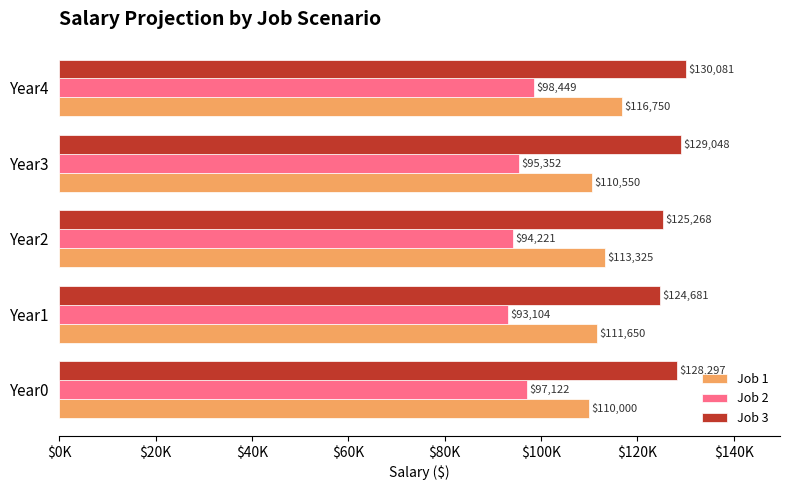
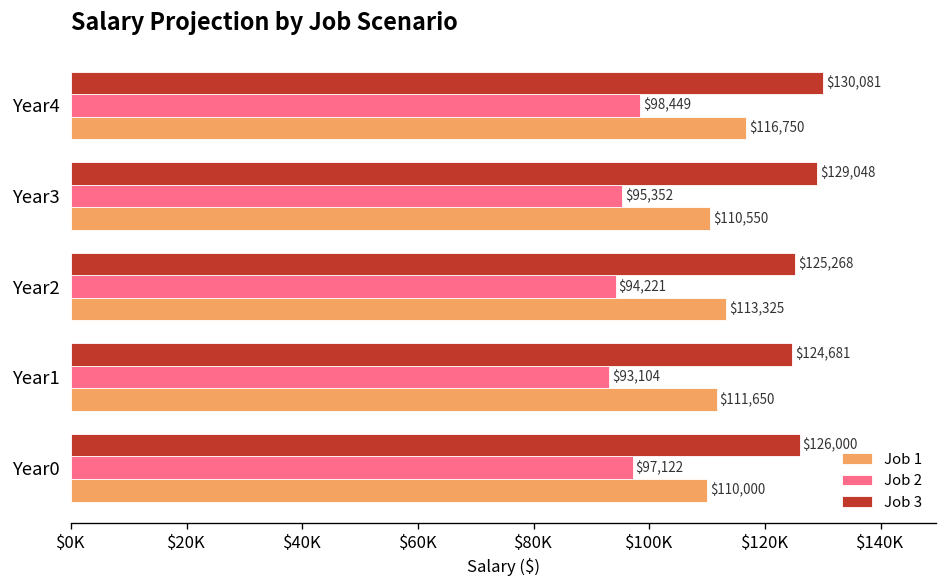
  {
    "Job 1": {
      "Year4": "$116,750",
      "Year3": "$110,550",
      "Year2": "$113,325",
      "Year1": "$111,650",
      "Year0": "$110,000"
    },
    "Job 2": {
      "Year4": "$98,449",
      "Year3": "$95,352",
      "Year2": "$94,221",
      "Year1": "$93,104",
      "Year0": "$97,122"
    },
    "Job 3": {
      "Year4": "$130,081",
      "Year3": "$129,048",
      "Year2": "$125,268",
      "Year1": "$124,681",
-     "Year0": "$128,297"
+     "Year0": "$126,000"
    }
  }
